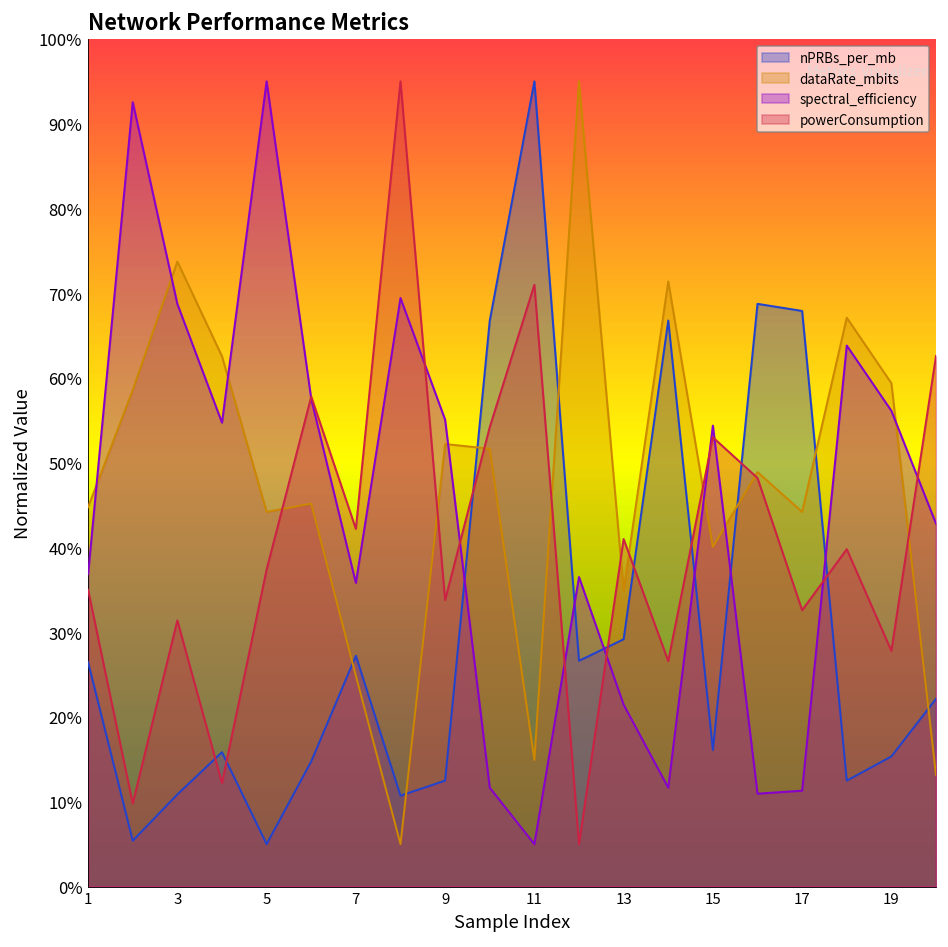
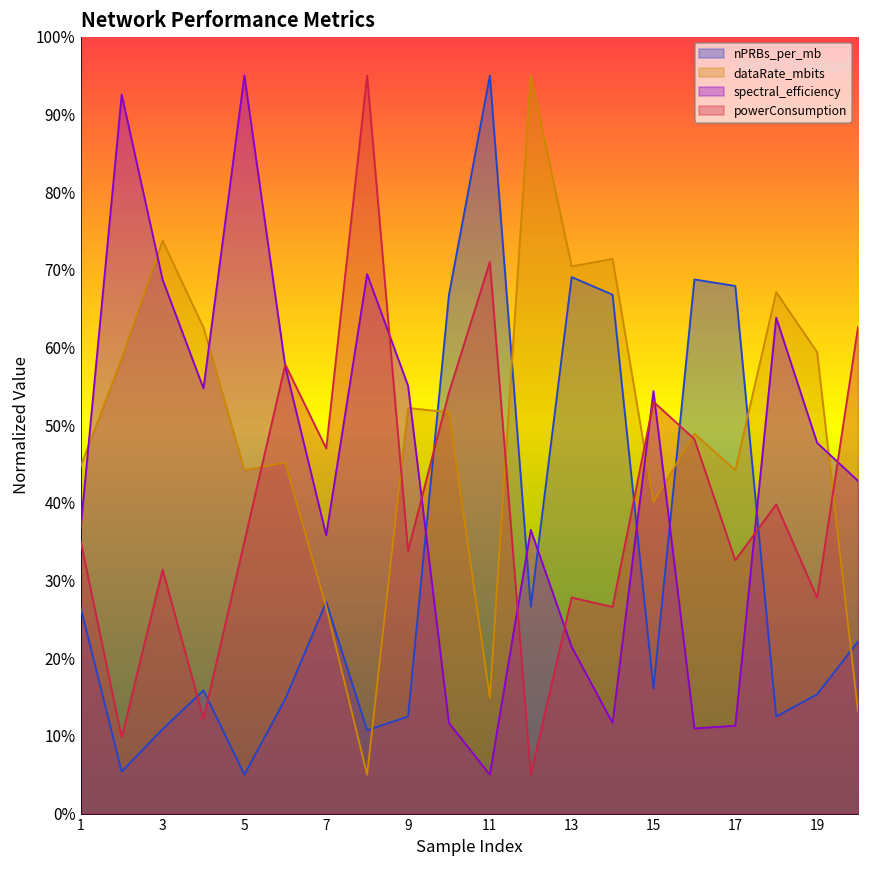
  {
    "nPRBs_per_mb": {
      "1": "26%",
      "3": "11%",
      "5": "5%",
      "7": "27%",
      "9": "12%",
      "11": "95%",
-     "13": "29%",
+     "13": "69%",
      "15": "16%",
      "17": "68%",
      "19": "15%"
    },
    "dataRate_mbits": {
      "1": "45%",
      "3": "74%",
      "5": "44%",
-     "7": "25%",
+     "7": "27%",
      "9": "52%",
      "11": "15%",
-     "13": "35%",
+     "13": "70%",
      "15": "40%",
      "17": "44%",
      "19": "59%"
    },
    "spectral_efficiency": {
      "1": "37%",
      "3": "69%",
      "5": "95%",
      "7": "36%",
      "9": "55%",
      "11": "5%",
      "13": "21%",
      "15": "54%",
      "17": "11%",
-     "19": "56%"
+     "19": "48%"
    },
    "powerConsumption": {
      "1": "35%",
      "3": "31%",
-     "5": "37%",
-     "7": "42%",
+     "5": "35%",
+     "7": "47%",
      "9": "34%",
      "11": "71%",
-     "13": "41%",
+     "13": "28%",
      "15": "53%",
      "17": "33%",
      "19": "28%"
    }
  }
